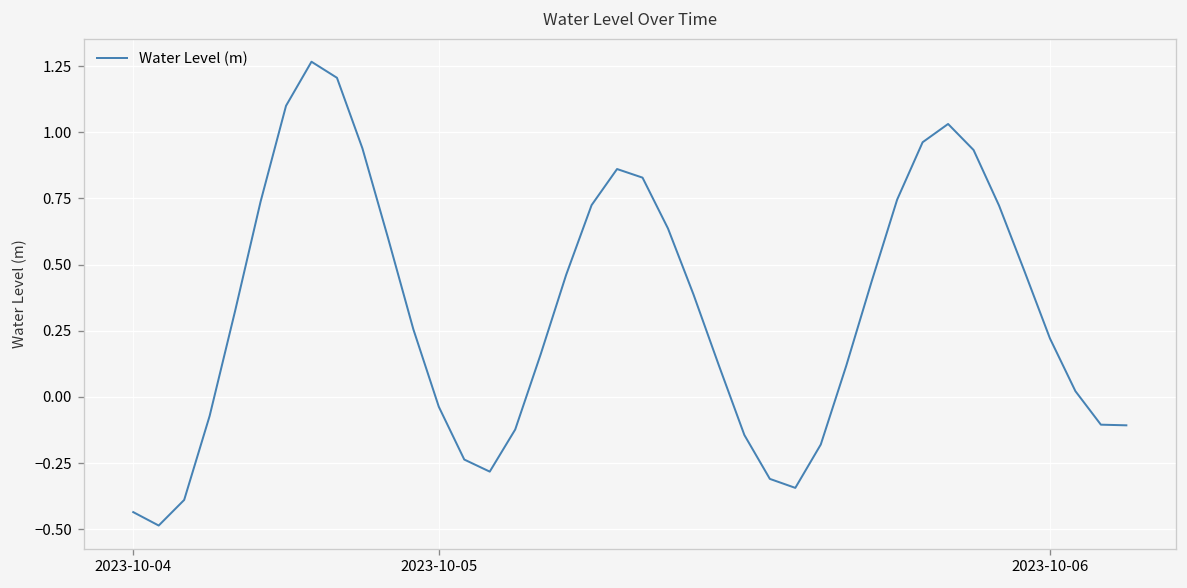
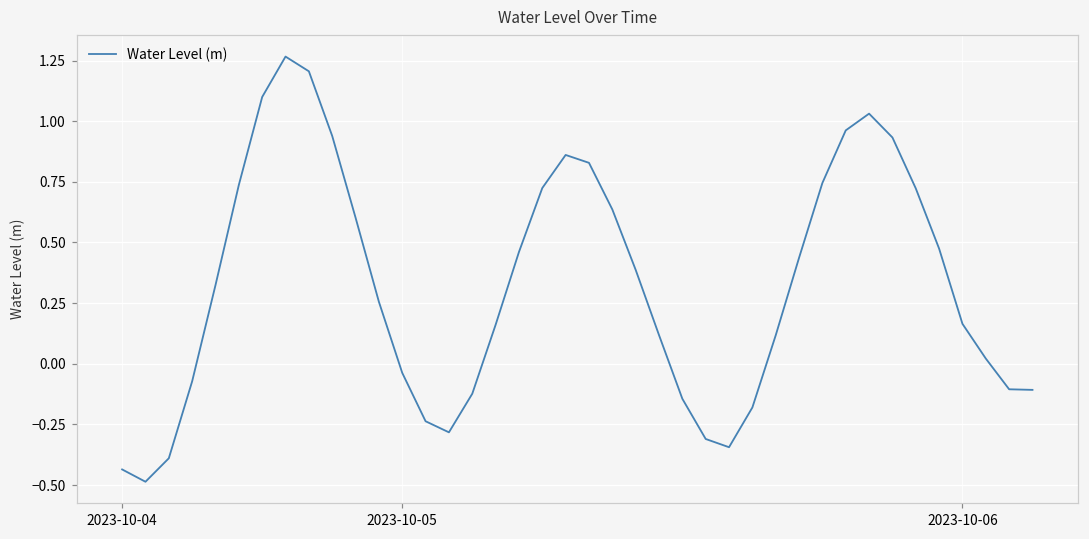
  {
    "2023-10-04": -0.44,
    "2023-10-05": -0.04,
-   "2023-10-06": 0.22
+   "2023-10-06": 0.16
  }
